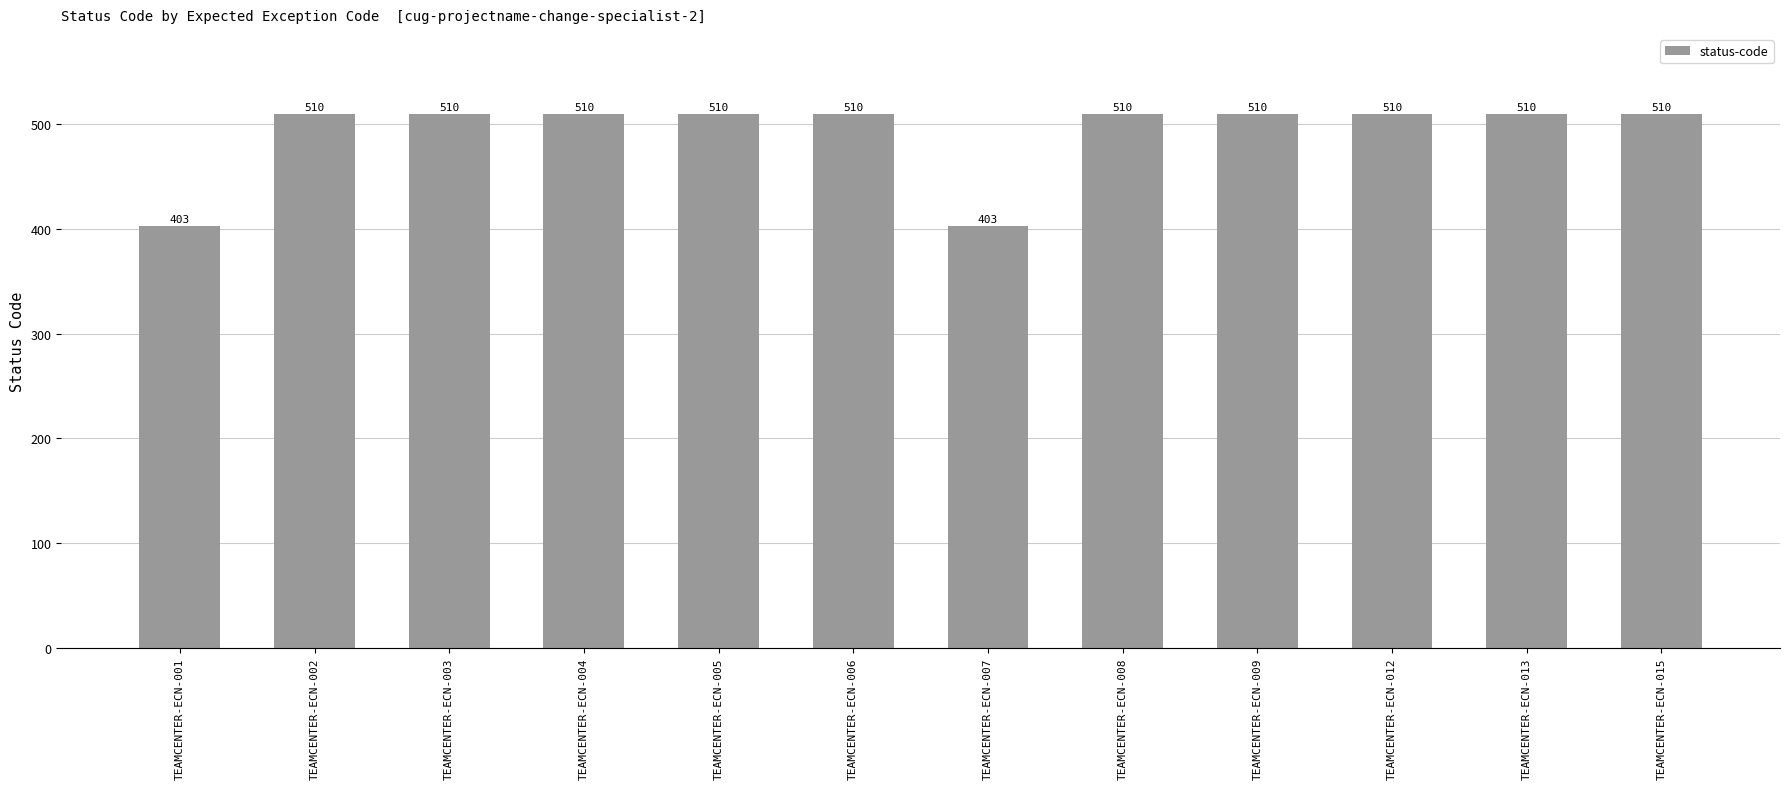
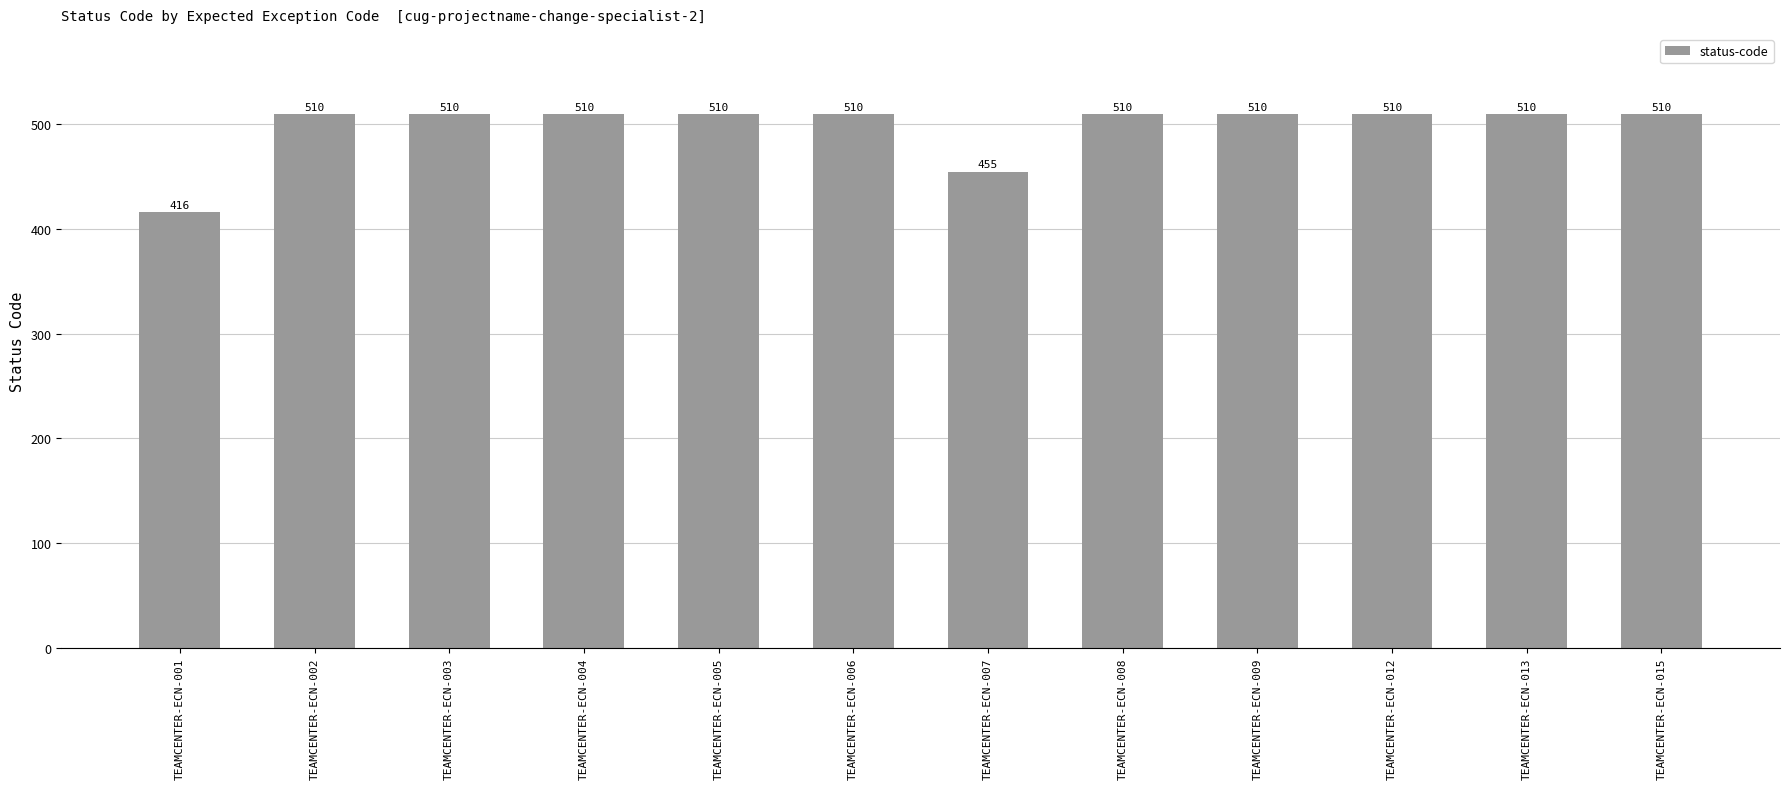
  {
-   "TEAMCENTER-ECN-001": 403,
+   "TEAMCENTER-ECN-001": 416,
    "TEAMCENTER-ECN-002": 510,
    "TEAMCENTER-ECN-003": 510,
    "TEAMCENTER-ECN-004": 510,
    "TEAMCENTER-ECN-005": 510,
    "TEAMCENTER-ECN-006": 510,
-   "TEAMCENTER-ECN-007": 403,
+   "TEAMCENTER-ECN-007": 455,
    "TEAMCENTER-ECN-008": 510,
    "TEAMCENTER-ECN-009": 510,
    "TEAMCENTER-ECN-012": 510,
    "TEAMCENTER-ECN-013": 510,
    "TEAMCENTER-ECN-015": 510
  }
